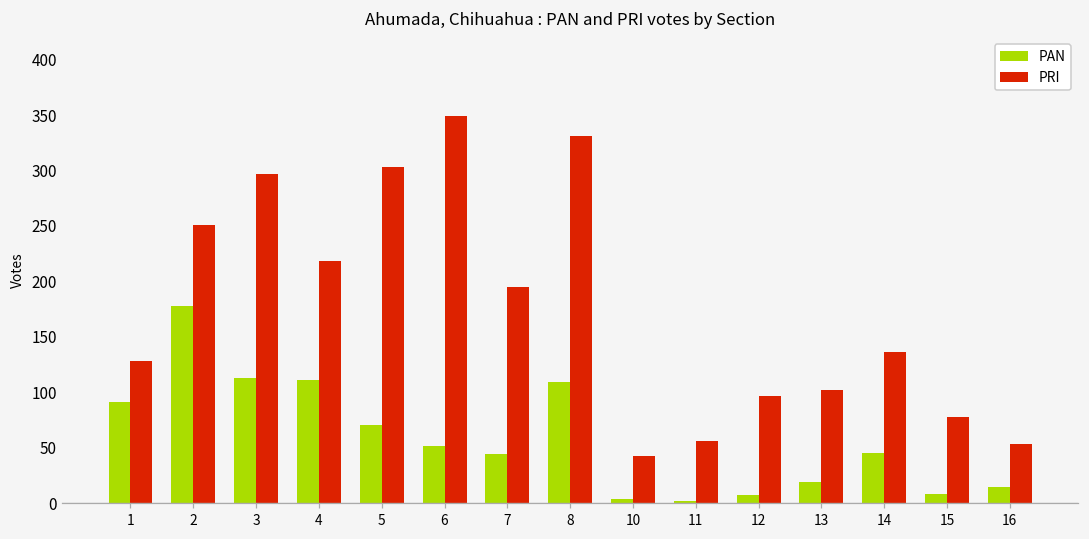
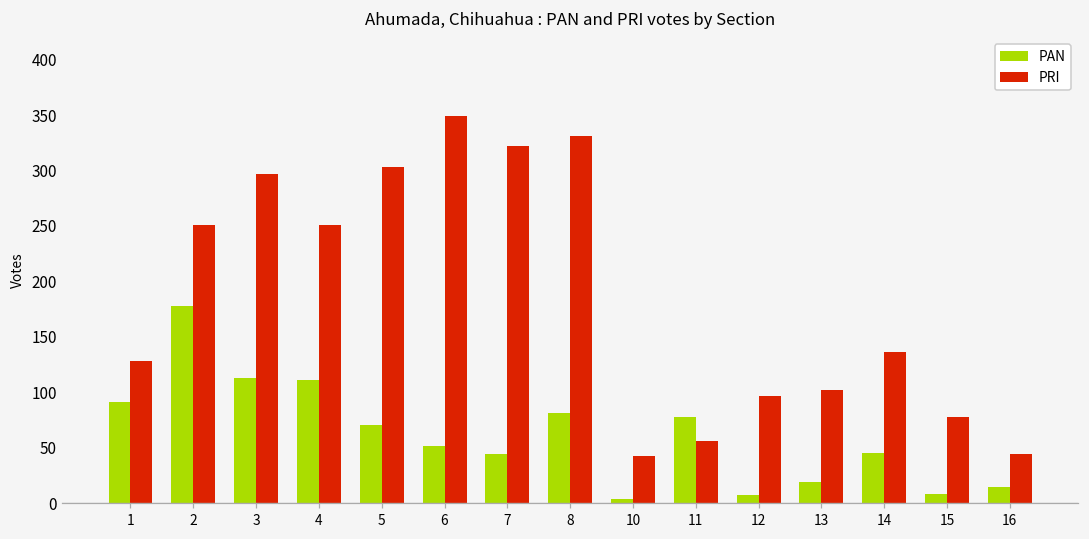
  {
    "PAN": {
      "1": 91,
      "2": 178,
      "3": 113,
      "4": 111,
      "5": 70,
      "6": 51,
      "7": 44,
-     "8": 109,
+     "8": 81,
      "10": 4,
-     "11": 2,
+     "11": 78,
      "12": 7,
      "13": 19,
      "14": 45,
      "15": 8,
      "16": 14
    },
    "PRI": {
      "1": 128,
      "2": 251,
      "3": 297,
-     "4": 218,
+     "4": 251,
      "5": 303,
      "6": 349,
-     "7": 195,
+     "7": 322,
      "8": 331,
      "10": 42,
      "11": 56,
      "12": 97,
      "13": 102,
      "14": 136,
      "15": 78,
-     "16": 53
+     "16": 44
    }
  }
